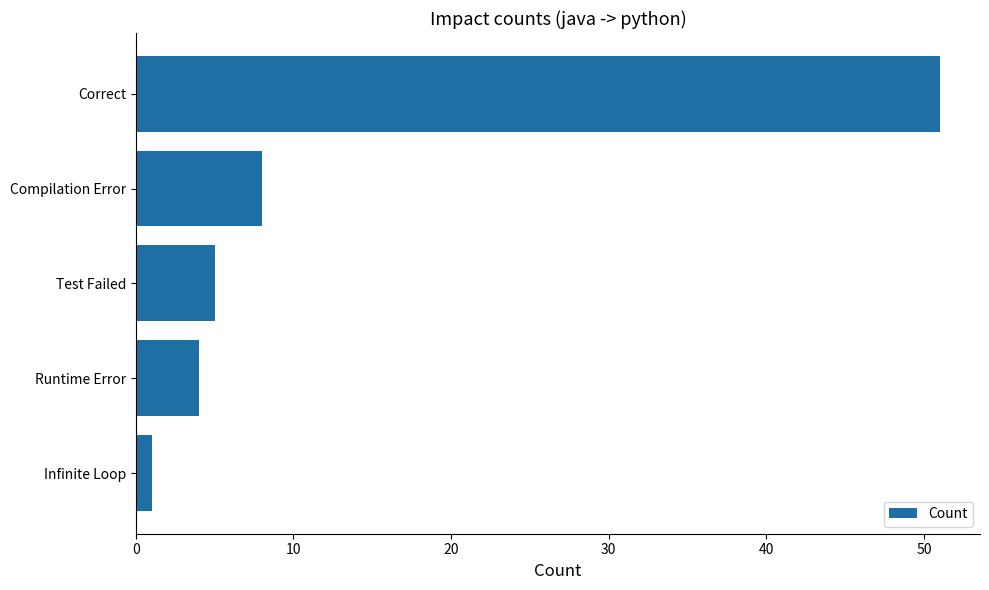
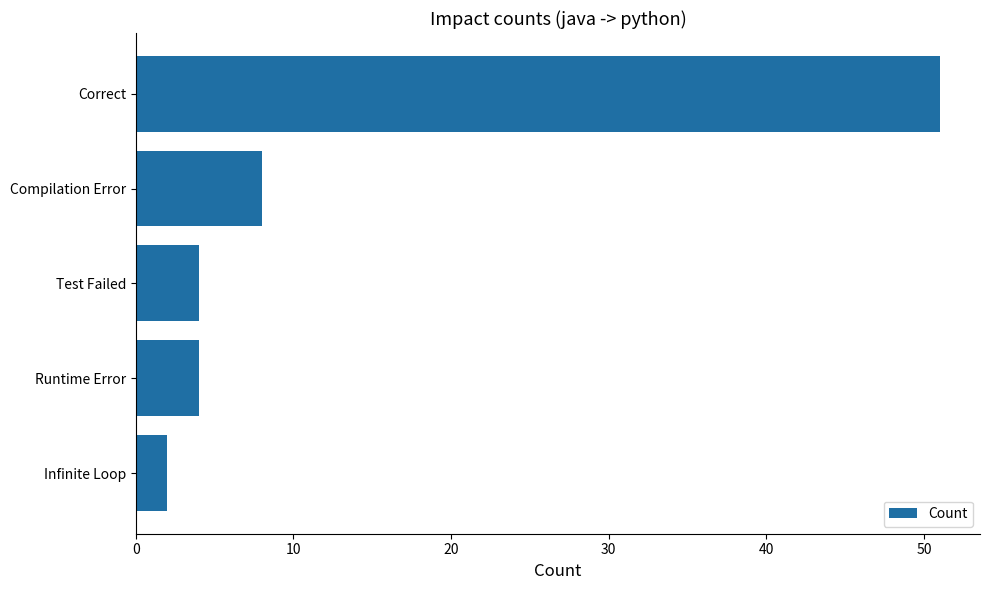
  {
    "Correct": 51,
    "Compilation Error": 8,
-   "Test Failed": 5,
+   "Test Failed": 4,
    "Runtime Error": 4,
-   "Infinite Loop": 1
+   "Infinite Loop": 2
  }
